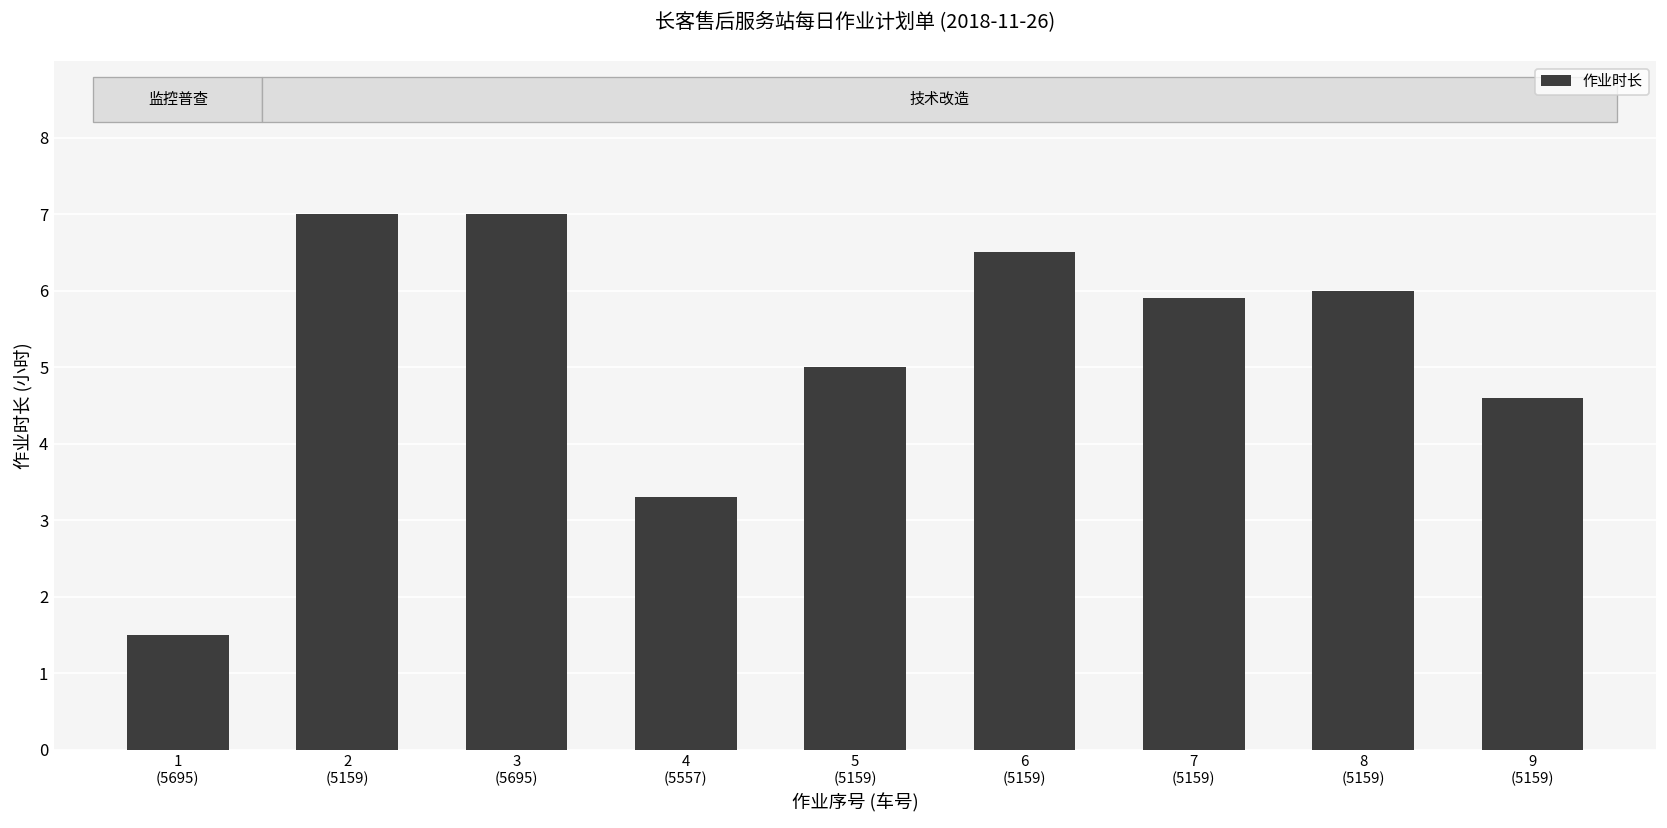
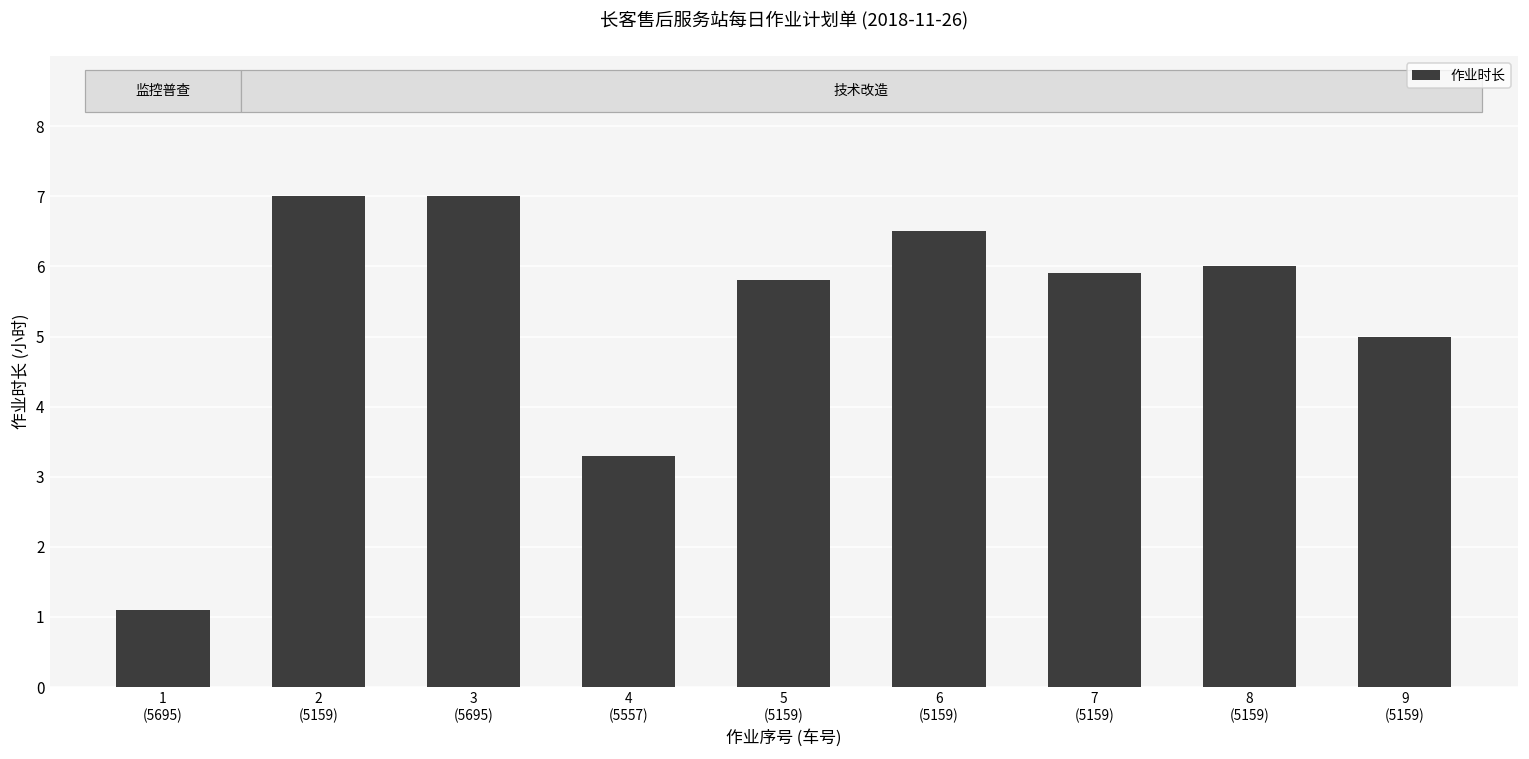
  {
-   "1 (5695)": 1.5,
+   "1 (5695)": 1.1,
    "2 (5159)": 7.0,
    "3 (5695)": 7.0,
    "4 (5557)": 3.3,
-   "5 (5159)": 5.0,
+   "5 (5159)": 5.8,
    "6 (5159)": 6.5,
    "7 (5159)": 5.9,
    "8 (5159)": 6.0,
-   "9 (5159)": 4.6
+   "9 (5159)": 5.0
  }
